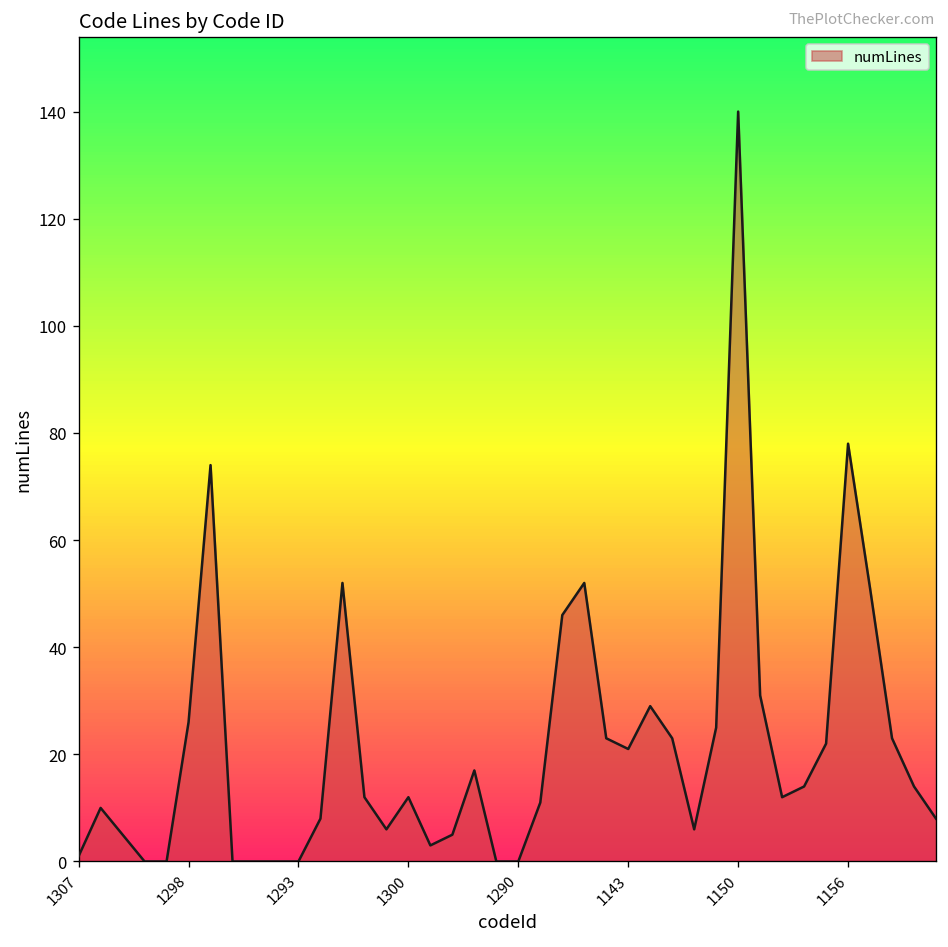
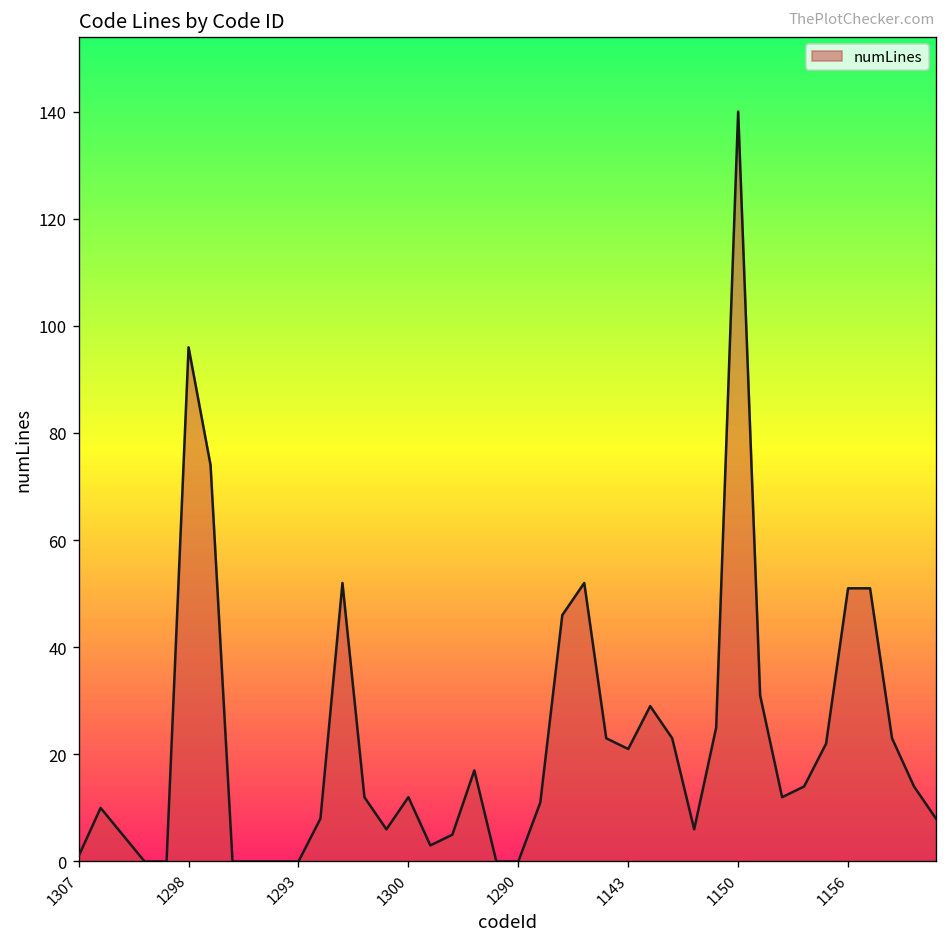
  {
    "1307": 1,
-   "1298": 26,
+   "1298": 96,
    "1293": 0,
    "1300": 12,
    "1290": 0,
    "1143": 21,
    "1150": 140,
-   "1156": 78
+   "1156": 51
  }
